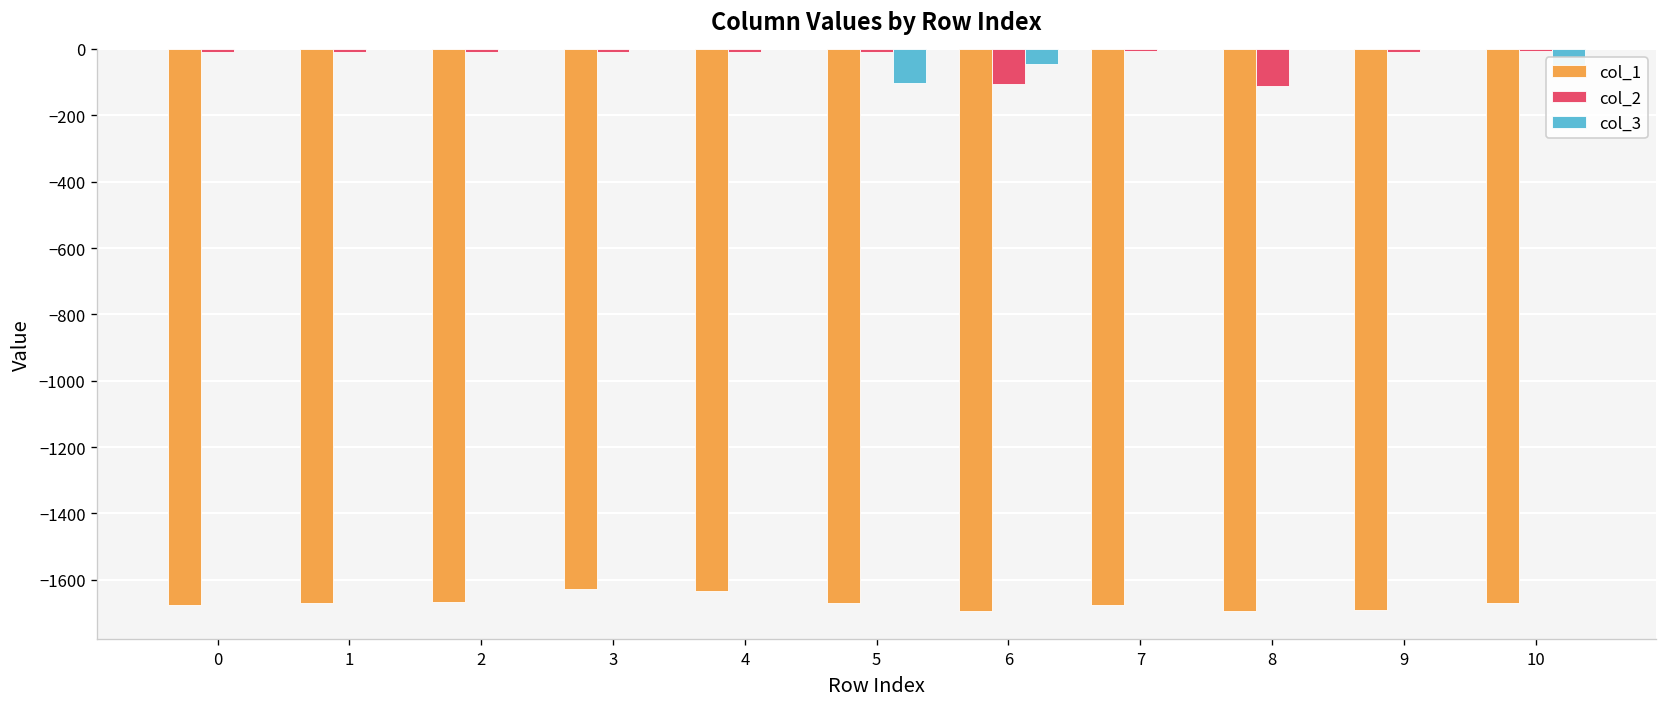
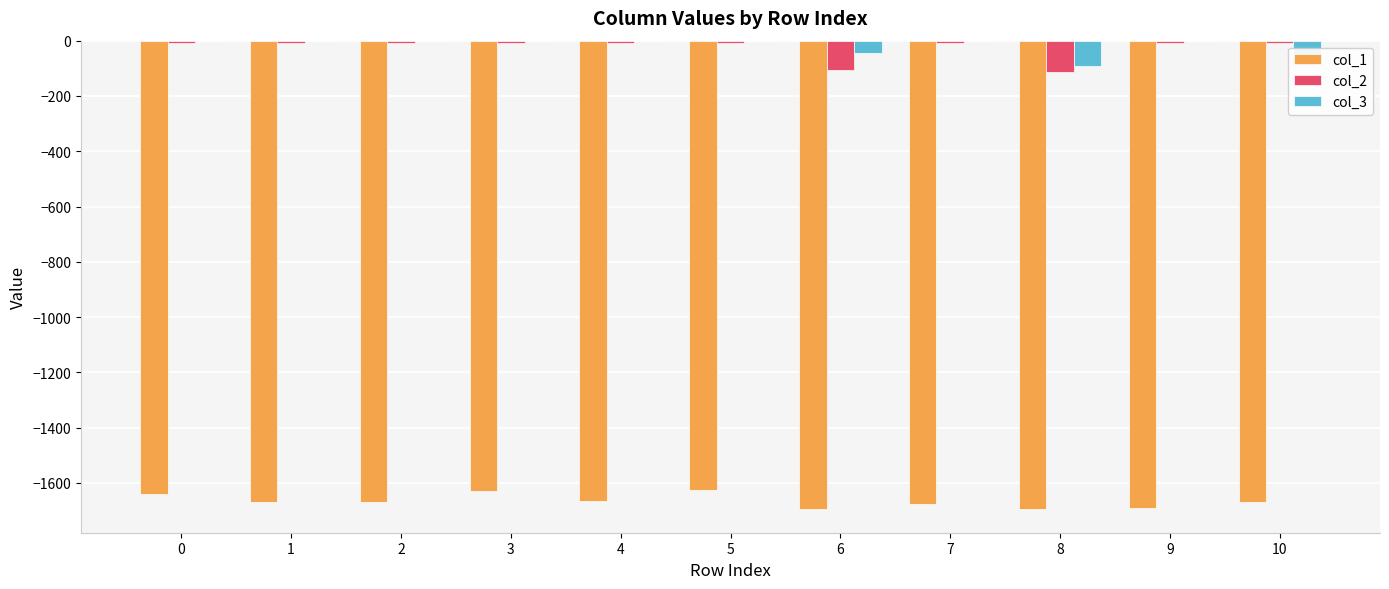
  {
    "col_1": {
-     "0": -1680,
+     "0": -1640,
      "1": -1670,
      "2": -1670,
      "3": -1630,
-     "4": -1630,
-     "5": -1670,
+     "4": -1670,
+     "5": -1630,
      "6": -1700,
      "7": -1680,
      "8": -1690,
      "9": -1690,
      "10": -1670
    },
    "col_2": {
      "0": -10,
      "4": -10,
      "6": -110,
      "8": -110,
      "9": -10
    },
    "col_3": {
-     "5": -100,
+     "5": 0,
      "6": -40,
-     "8": 0
+     "8": -90
    }
  }
